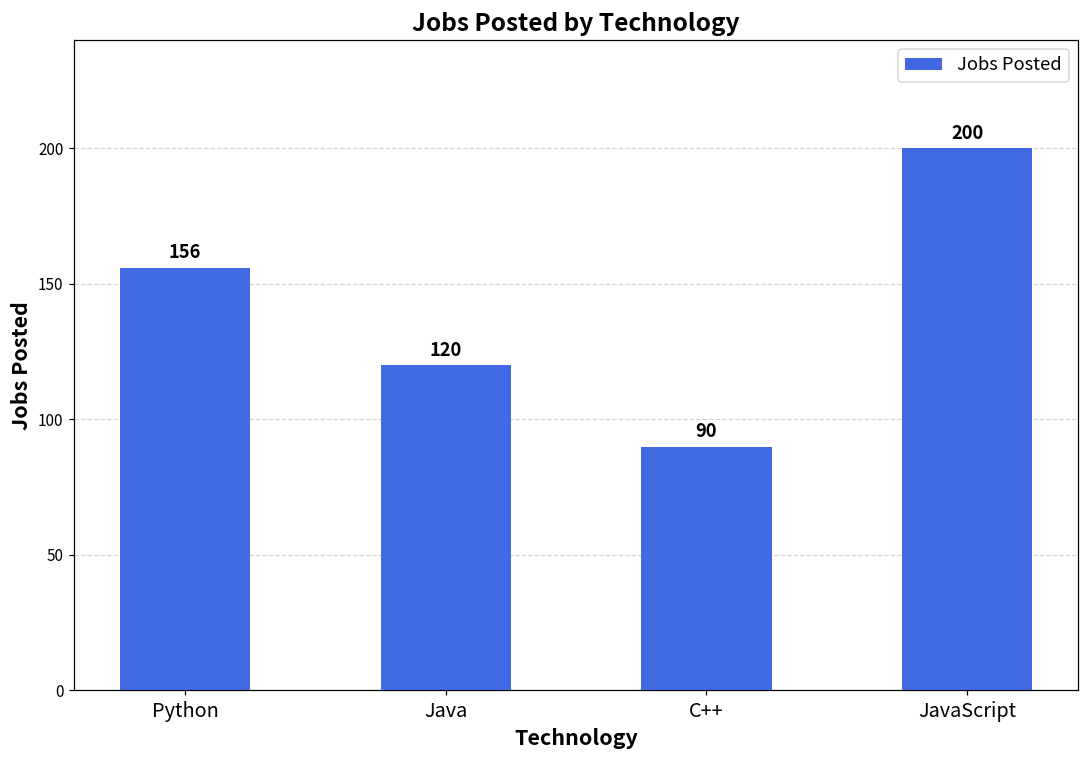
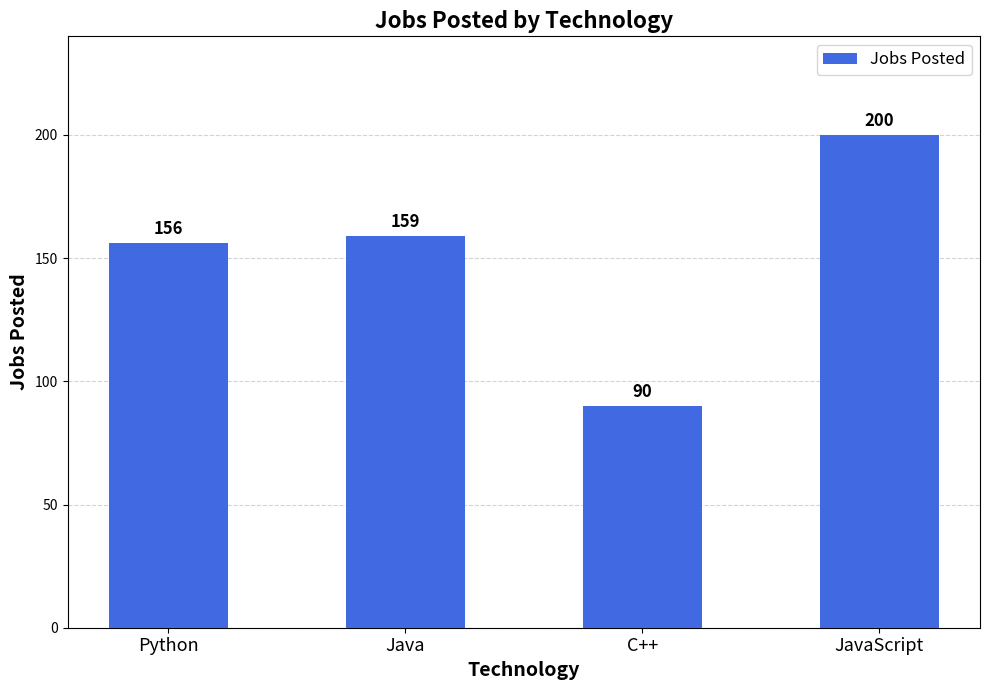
  {
    "Python": 156,
-   "Java": 120,
+   "Java": 159,
    "C++": 90,
    "JavaScript": 200
  }
